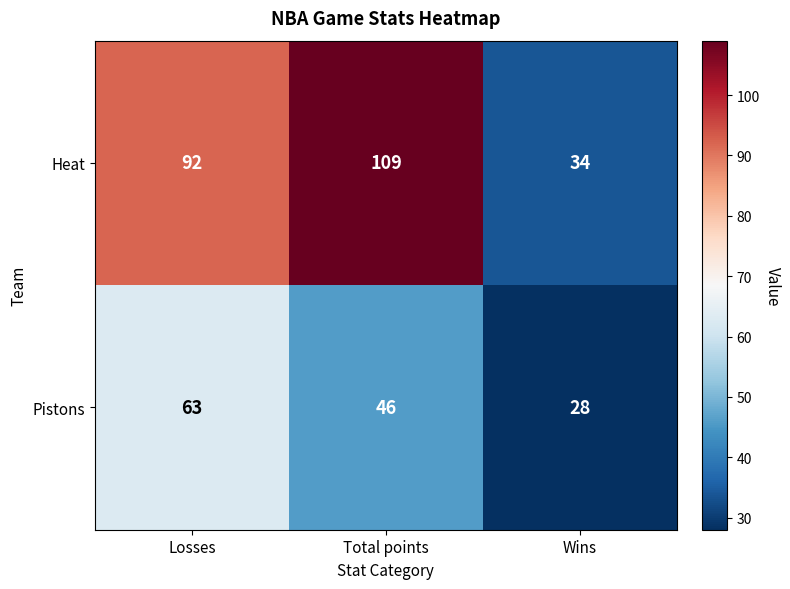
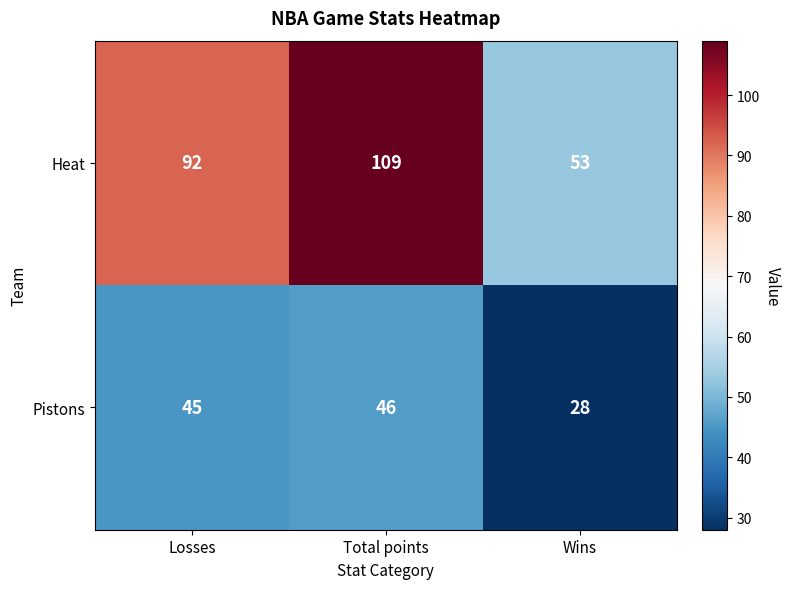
  {
    "Heat": {
      "Losses": 92,
      "Total points": 109,
-     "Wins": 34
+     "Wins": 53
    },
    "Pistons": {
-     "Losses": 63,
+     "Losses": 45,
      "Total points": 46,
      "Wins": 28
    }
  }
